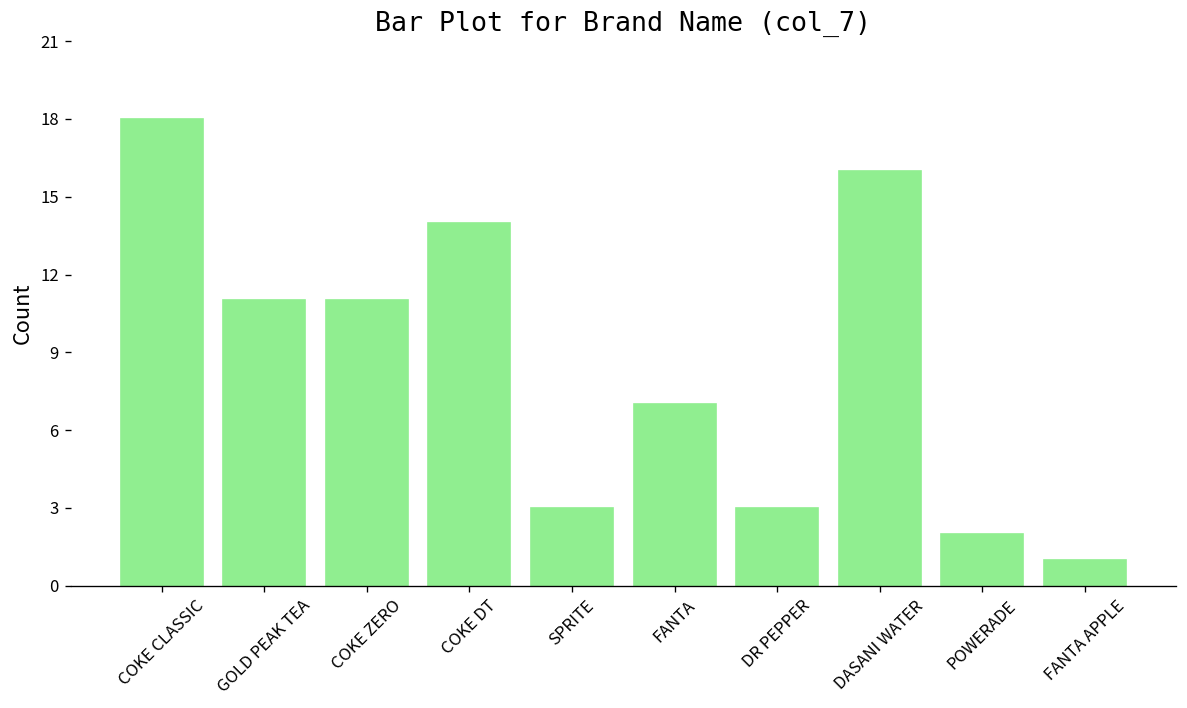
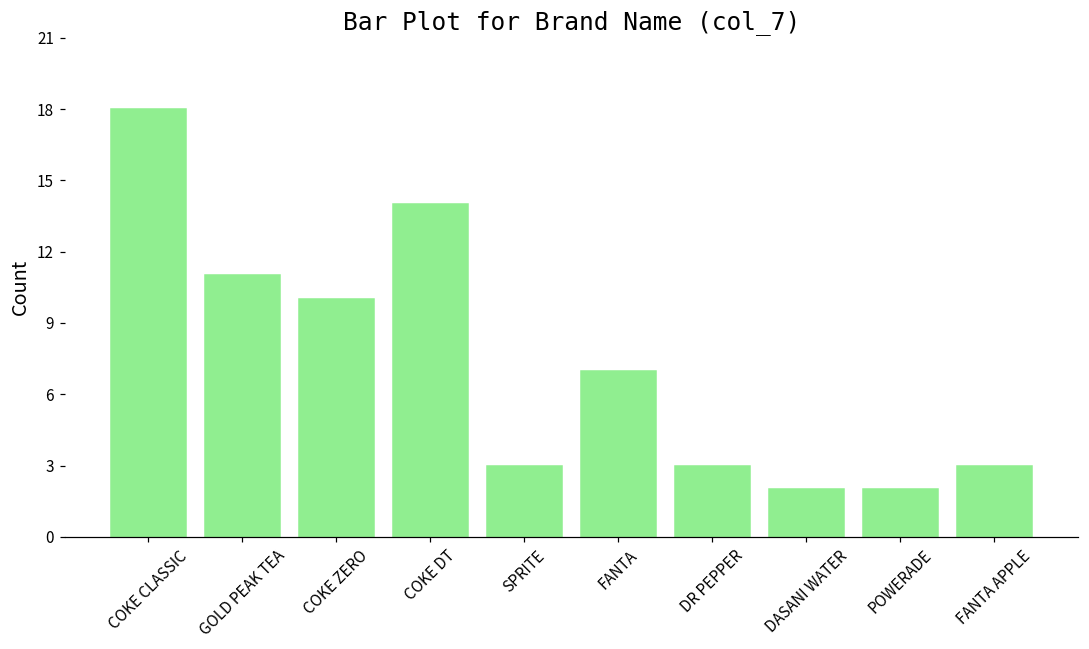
  {
    "COKE CLASSIC": 18,
    "GOLD PEAK TEA": 11,
-   "COKE ZERO": 11,
+   "COKE ZERO": 10,
    "COKE DT": 14,
    "SPRITE": 3,
    "FANTA": 7,
    "DR PEPPER": 3,
-   "DASANI WATER": 16,
+   "DASANI WATER": 2,
    "POWERADE": 2,
-   "FANTA APPLE": 1
+   "FANTA APPLE": 3
  }
